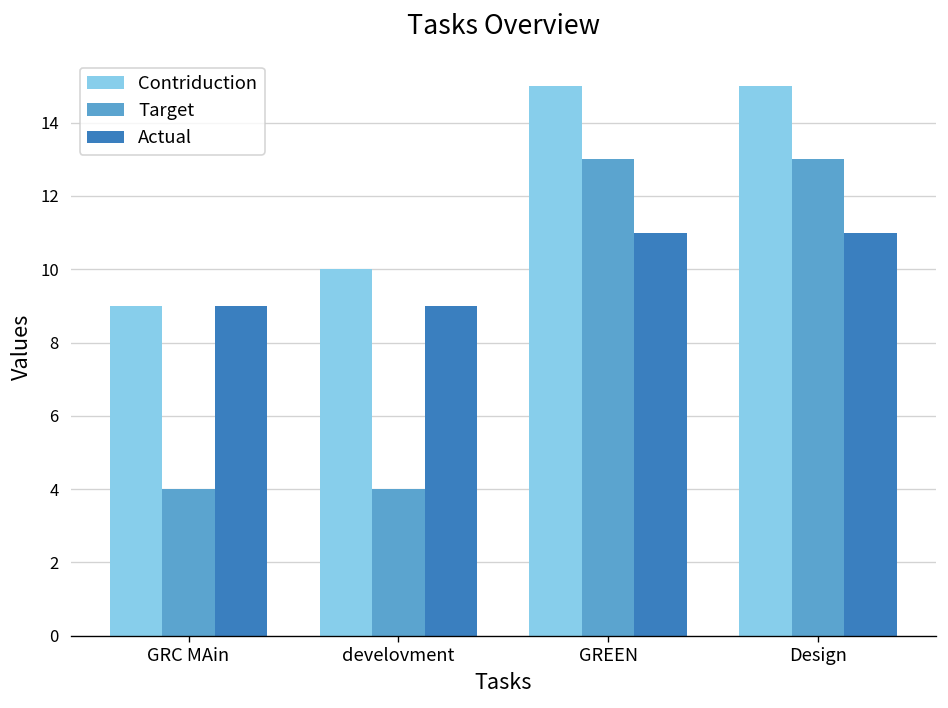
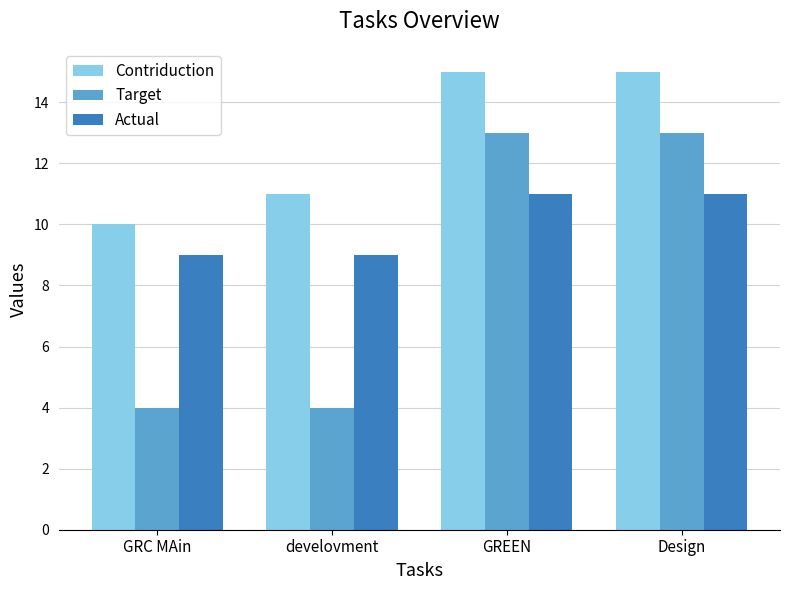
  {
    "Contriduction": {
-     "GRC MAin": 9,
-     "develovment": 10,
+     "GRC MAin": 10,
+     "develovment": 11,
      "GREEN": 15,
      "Design": 15
    }
  }
